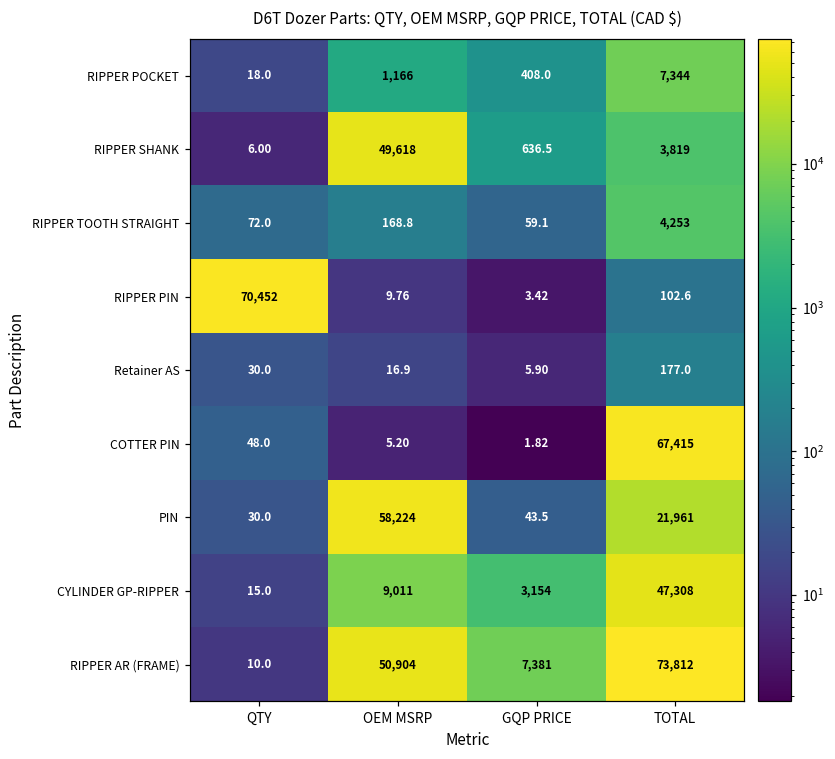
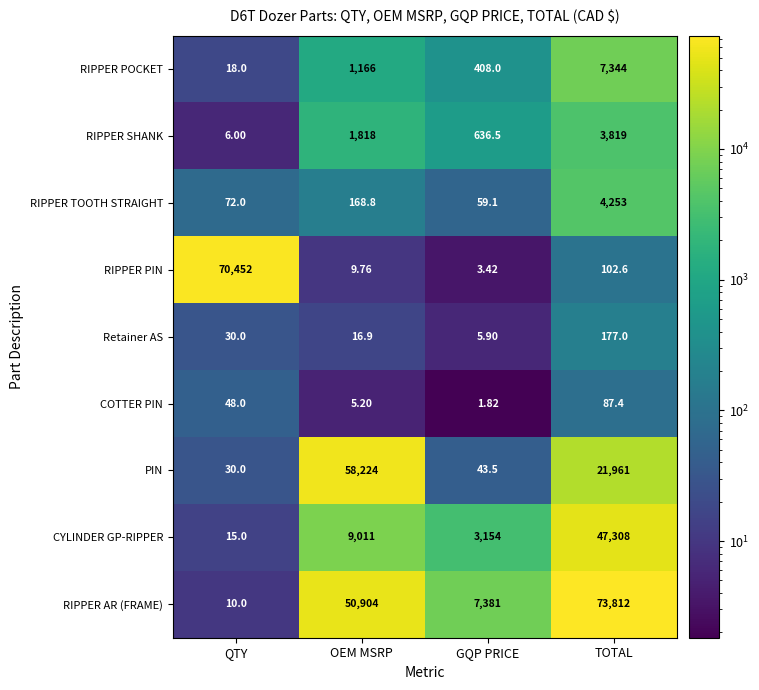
  {
    "RIPPER POCKET": {
      "QTY": "18.0",
      "OEM MSRP": "1,166",
      "GQP PRICE": "408.0",
      "TOTAL": "7,344"
    },
    "RIPPER SHANK": {
      "QTY": "6.00",
-     "OEM MSRP": "49,618",
+     "OEM MSRP": "1,818",
      "GQP PRICE": "636.5",
      "TOTAL": "3,819"
    },
    "RIPPER TOOTH STRAIGHT": {
      "QTY": "72.0",
      "OEM MSRP": "168.8",
      "GQP PRICE": "59.1",
      "TOTAL": "4,253"
    },
    "RIPPER PIN": {
      "QTY": "70,452",
      "OEM MSRP": "9.76",
      "GQP PRICE": "3.42",
      "TOTAL": "102.6"
    },
    "Retainer AS": {
      "QTY": "30.0",
      "OEM MSRP": "16.9",
      "GQP PRICE": "5.90",
      "TOTAL": "177.0"
    },
    "COTTER PIN": {
      "QTY": "48.0",
      "OEM MSRP": "5.20",
      "GQP PRICE": "1.82",
-     "TOTAL": "67,415"
+     "TOTAL": "87.4"
    },
    "PIN": {
      "QTY": "30.0",
      "OEM MSRP": "58,224",
      "GQP PRICE": "43.5",
      "TOTAL": "21,961"
    },
    "CYLINDER GP-RIPPER": {
      "QTY": "15.0",
      "OEM MSRP": "9,011",
      "GQP PRICE": "3,154",
      "TOTAL": "47,308"
    },
    "RIPPER AR (FRAME)": {
      "QTY": "10.0",
      "OEM MSRP": "50,904",
      "GQP PRICE": "7,381",
      "TOTAL": "73,812"
    }
  }
